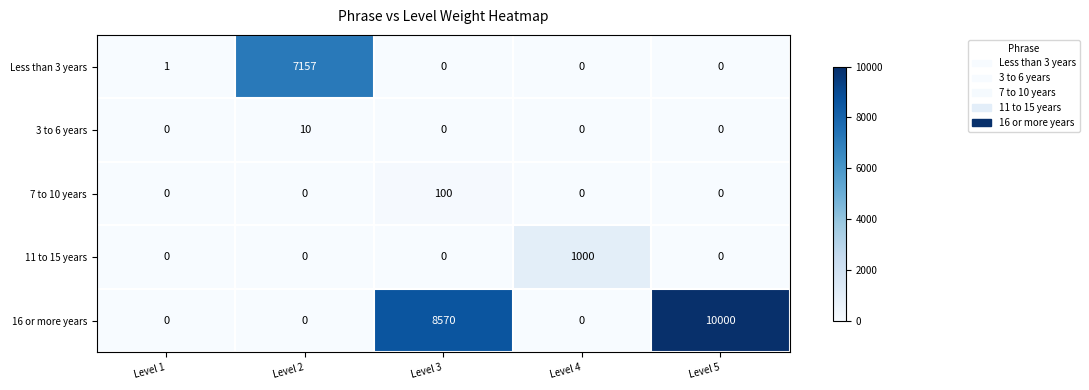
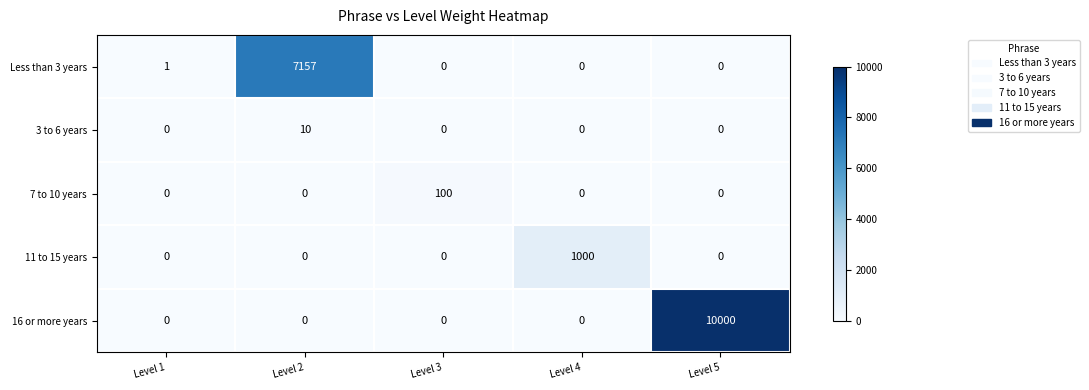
  {
    "Less than 3 years": {
      "Level 1": 1,
      "Level 2": 7157,
      "Level 3": 0,
      "Level 4": 0,
      "Level 5": 0
    },
    "3 to 6 years": {
      "Level 1": 0,
      "Level 2": 10,
      "Level 3": 0,
      "Level 4": 0,
      "Level 5": 0
    },
    "7 to 10 years": {
      "Level 1": 0,
      "Level 2": 0,
      "Level 3": 100,
      "Level 4": 0,
      "Level 5": 0
    },
    "11 to 15 years": {
      "Level 1": 0,
      "Level 2": 0,
      "Level 3": 0,
      "Level 4": 1000,
      "Level 5": 0
    },
    "16 or more years": {
      "Level 1": 0,
      "Level 2": 0,
-     "Level 3": 8570,
+     "Level 3": 0,
      "Level 4": 0,
      "Level 5": 10000
    }
  }
